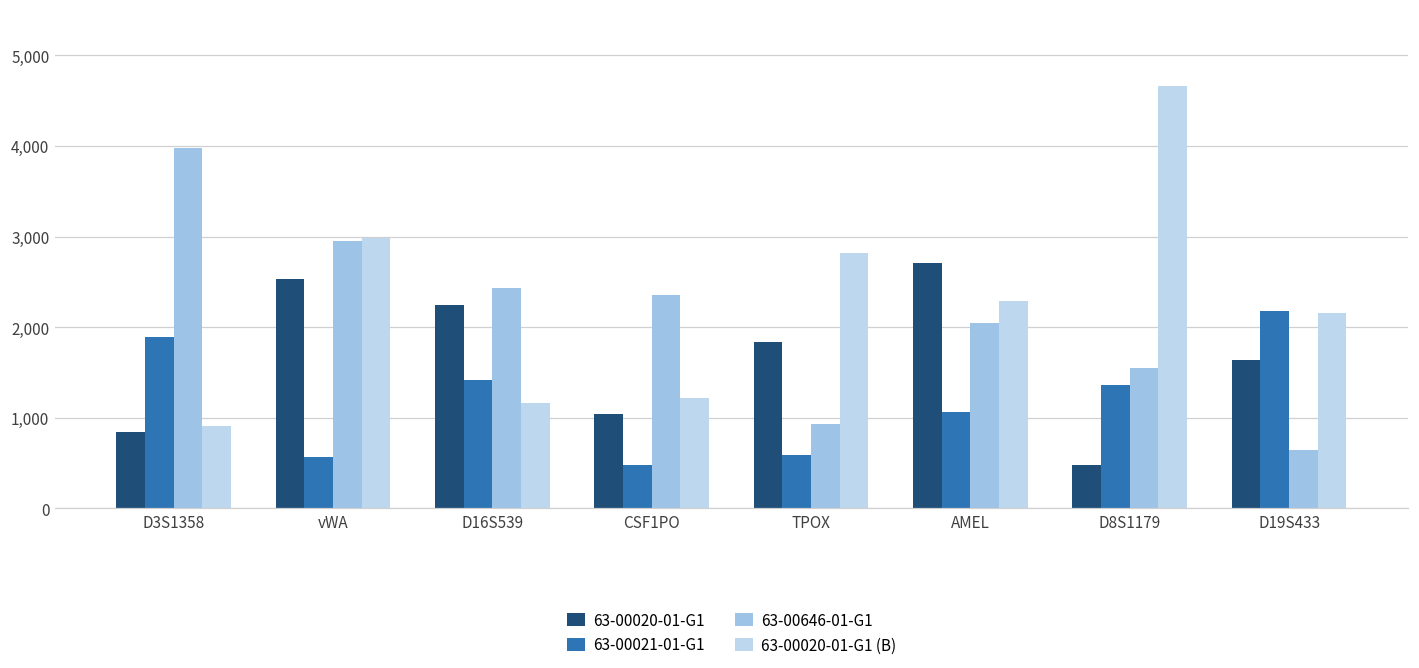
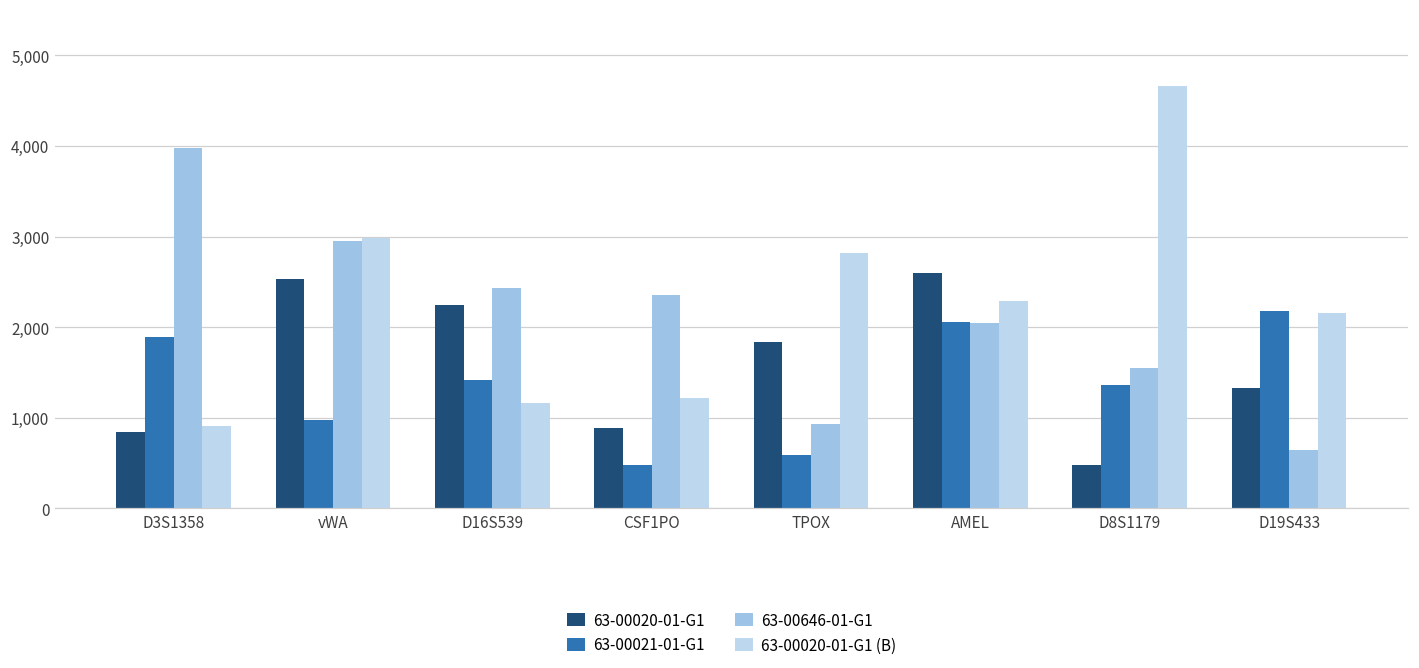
  {
    "63-00020-01-G1": {
      "D3S1358": "800",
      "vWA": "2,500",
      "D16S539": "2,200",
-     "CSF1PO": "1,000",
+     "CSF1PO": "900",
      "TPOX": "1,800",
-     "AMEL": "2,700",
+     "AMEL": "2,600",
      "D8S1179": "500",
-     "D19S433": "1,600"
+     "D19S433": "1,300"
    },
    "63-00021-01-G1": {
      "D3S1358": "1,900",
-     "vWA": "600",
+     "vWA": "1,000",
      "D16S539": "1,400",
      "CSF1PO": "500",
      "TPOX": "600",
-     "AMEL": "1,100",
+     "AMEL": "2,100",
      "D8S1179": "1,400",
      "D19S433": "2,200"
    }
  }
